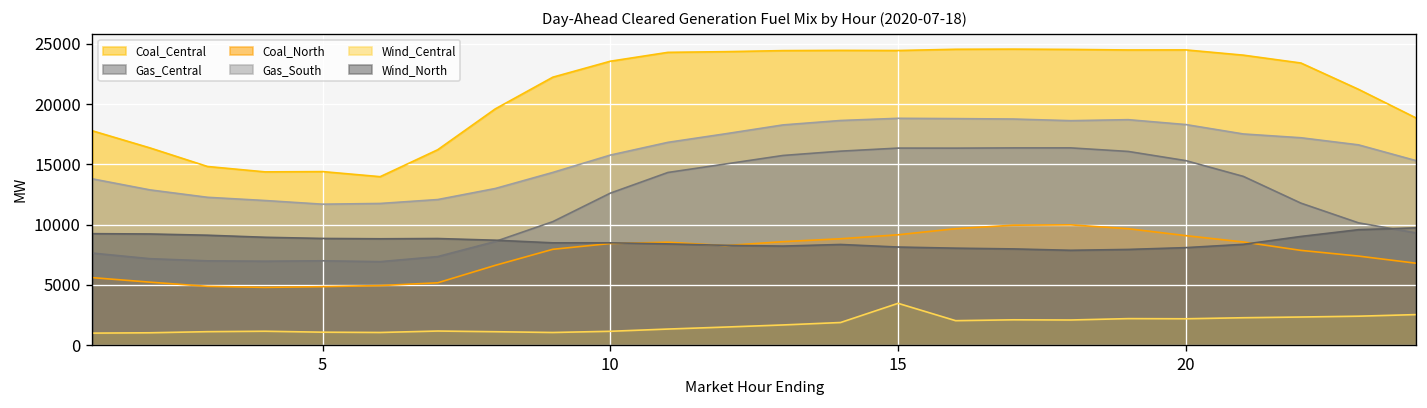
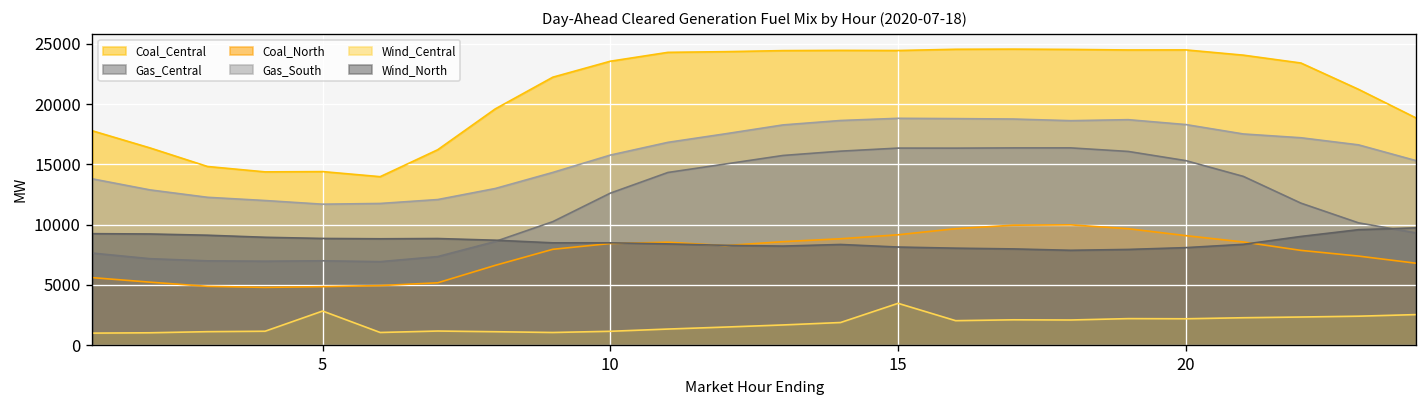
  {
    "Wind_Central": {
-     "5": 1100,
+     "5": 2800,
      "10": 1200,
      "15": 3500,
      "20": 2200
    }
  }
